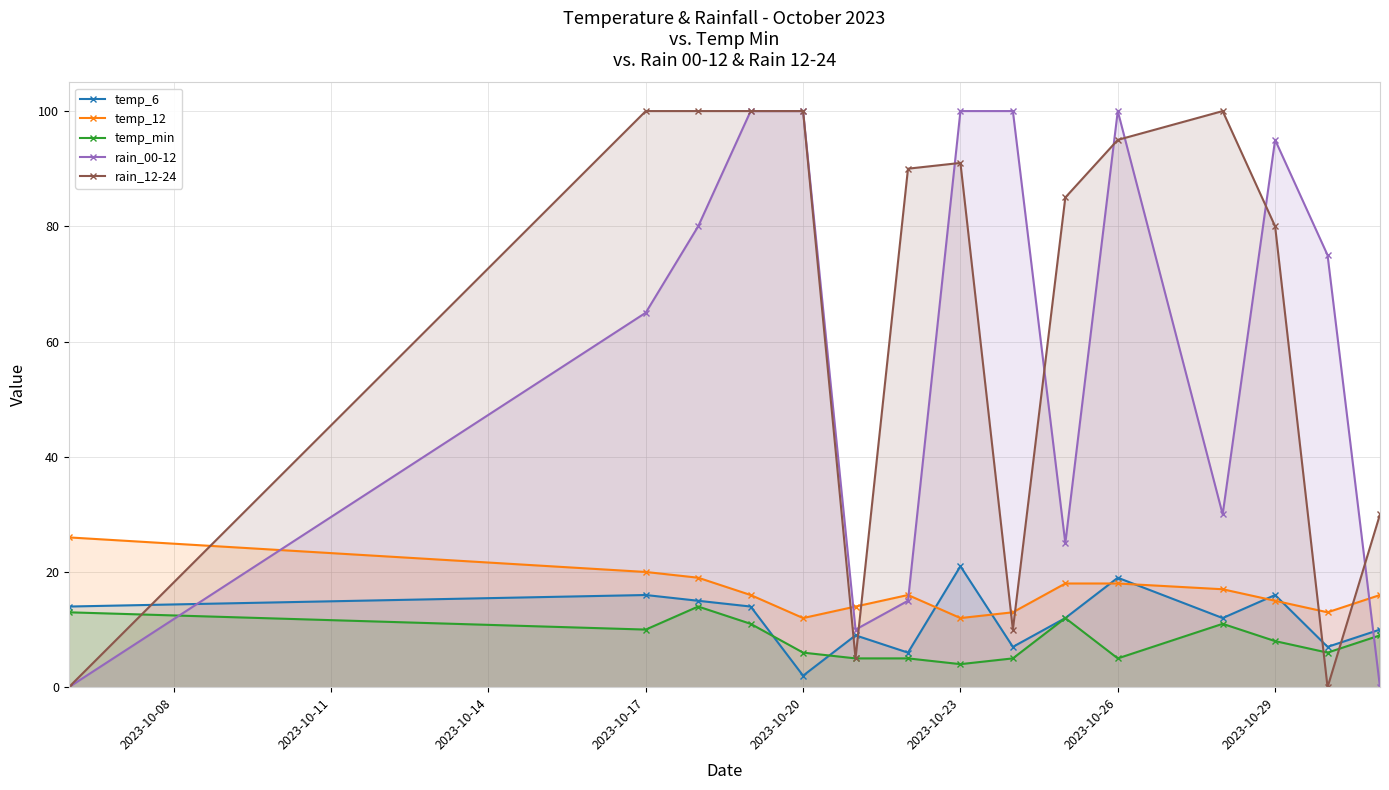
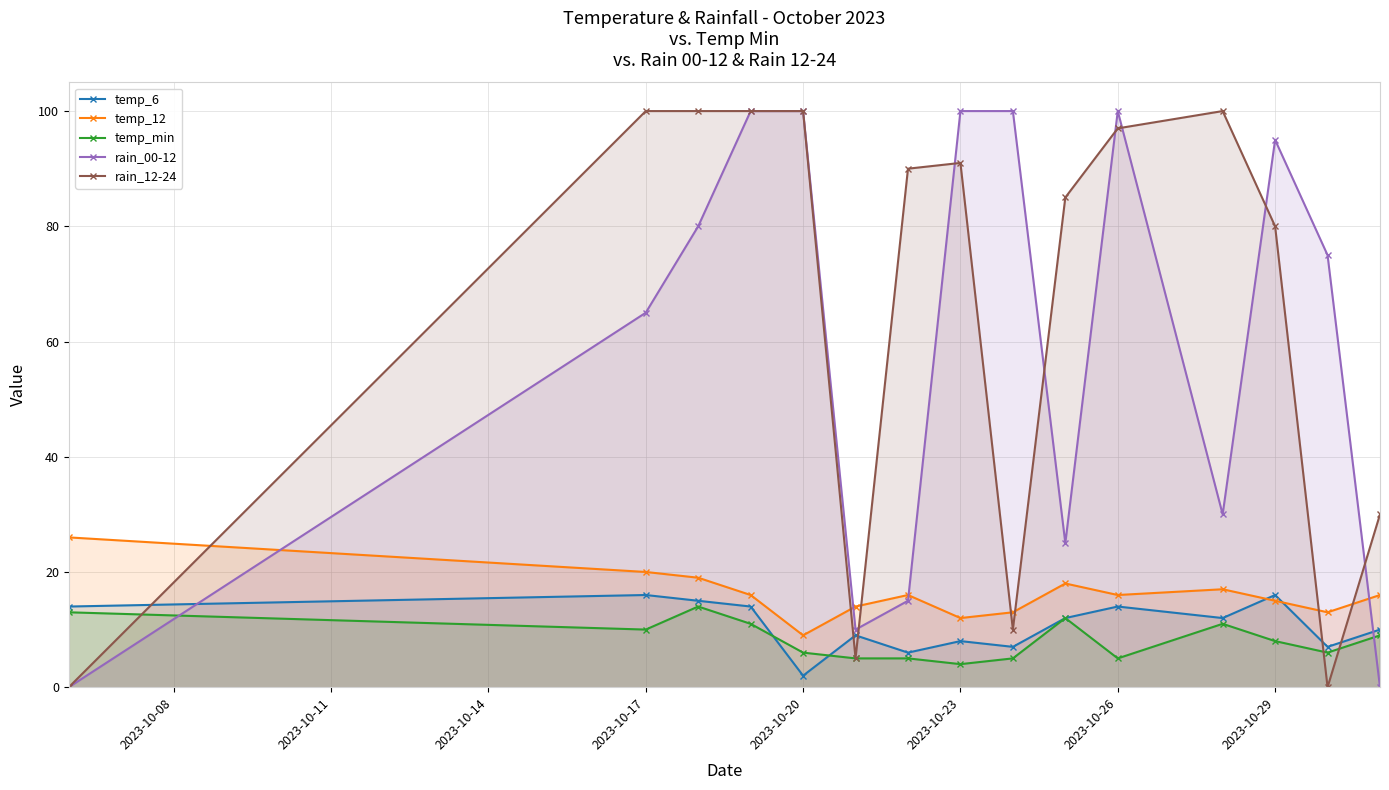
  {
    "temp_6": {
      "2023-10-17": 16,
      "2023-10-20": 2,
-     "2023-10-23": 21,
-     "2023-10-26": 19,
+     "2023-10-23": 8,
+     "2023-10-26": 14,
      "2023-10-29": 16
    },
    "temp_12": {
      "2023-10-17": 20,
-     "2023-10-20": 12,
+     "2023-10-20": 9,
      "2023-10-23": 12,
-     "2023-10-26": 18,
+     "2023-10-26": 16,
      "2023-10-29": 15
    },
    "temp_min": {
      "2023-10-17": 10,
      "2023-10-20": 6,
      "2023-10-23": 4,
      "2023-10-26": 5,
      "2023-10-29": 8
    },
    "rain_00-12": {
      "2023-10-17": 65,
      "2023-10-23": 100,
      "2023-10-26": 100,
      "2023-10-29": 95
    },
    "rain_12-24": {
      "2023-10-17": 100,
      "2023-10-23": 91,
-     "2023-10-26": 95,
+     "2023-10-26": 97,
      "2023-10-29": 80
    }
  }
